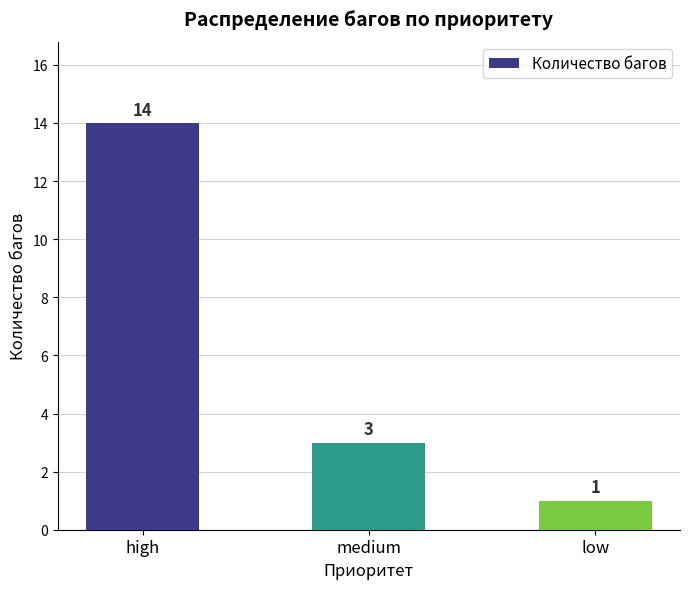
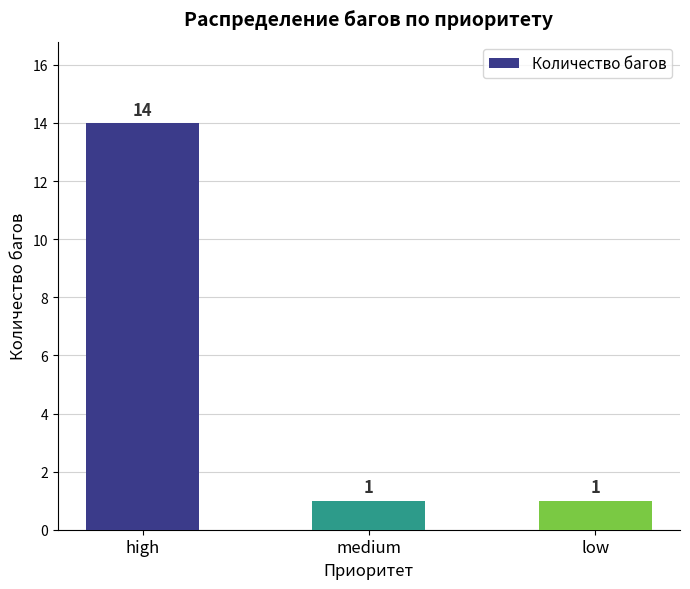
  {
    "high": 14,
-   "medium": 3,
+   "medium": 1,
    "low": 1
  }
